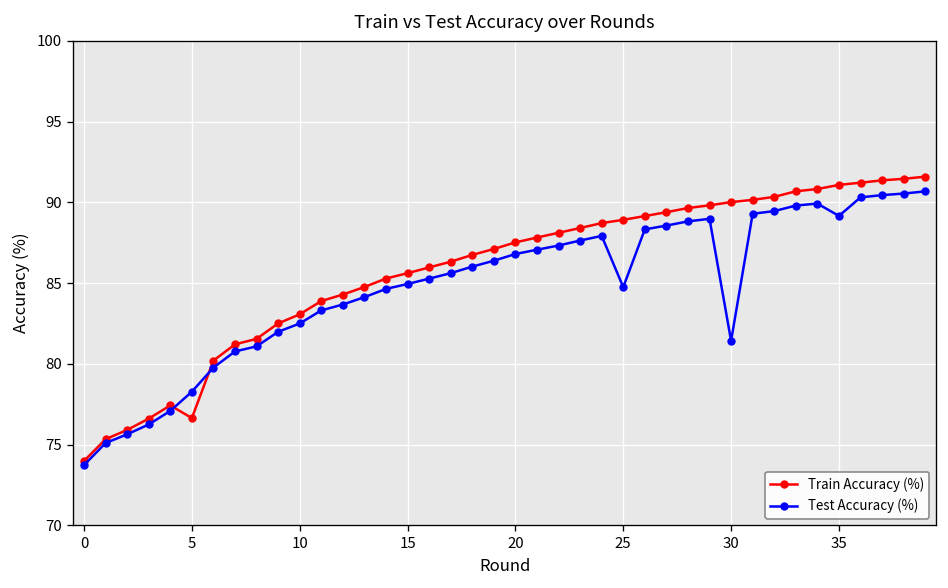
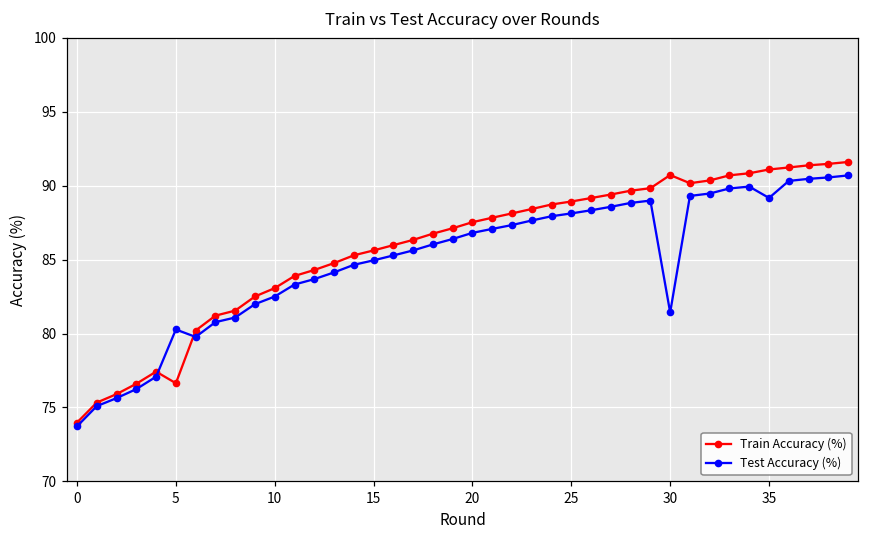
  {
    "Train Accuracy (%)": {
      "0": 74.0,
      "5": 76.6,
      "10": 83.1,
      "15": 85.6,
      "20": 87.5,
      "25": 88.9,
-     "30": 90.0,
+     "30": 90.7,
      "35": 91.1
    },
    "Test Accuracy (%)": {
      "0": 73.7,
-     "5": 78.3,
+     "5": 80.3,
      "10": 82.5,
      "15": 84.9,
      "20": 86.8,
-     "25": 84.8,
+     "25": 88.1,
      "30": 81.4,
      "35": 89.2
    }
  }
